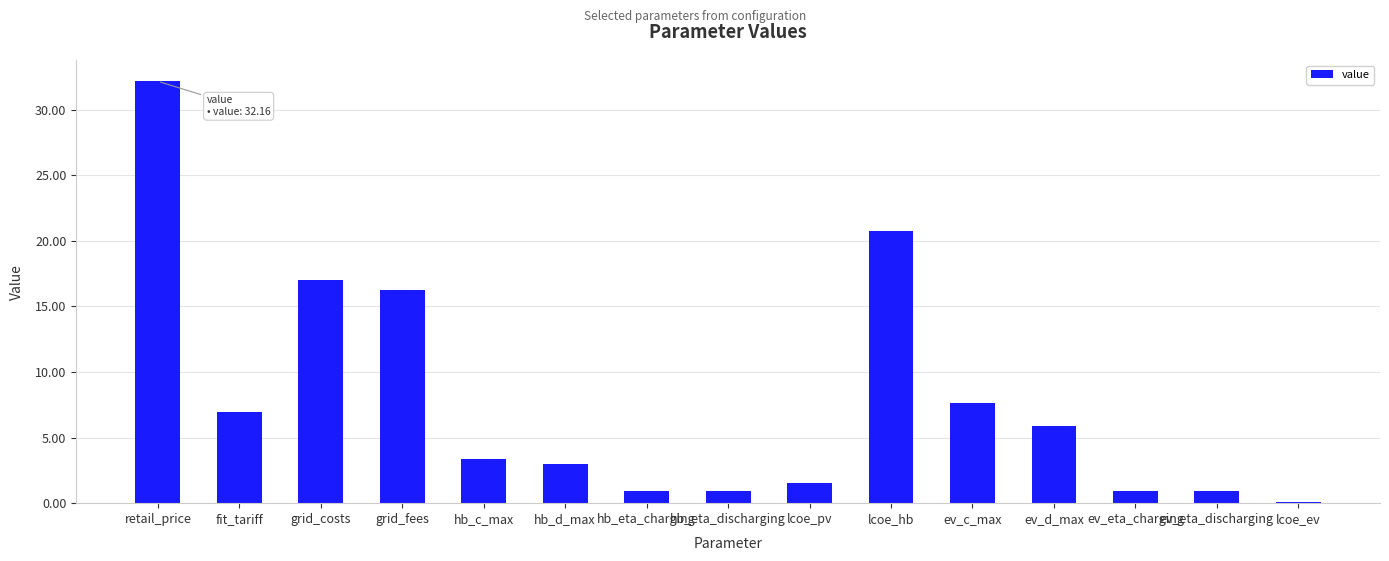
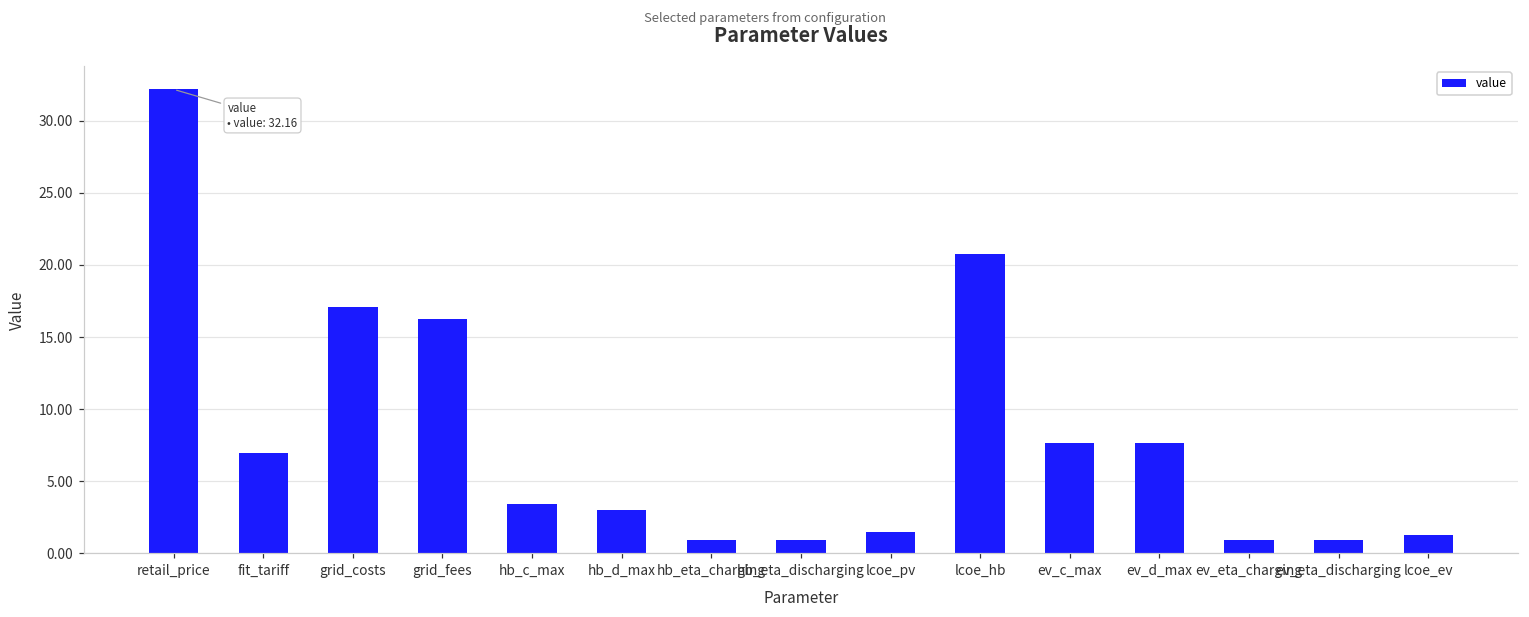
  {
    "fit_tariff": 6.9,
    "grid_costs": 17.1,
    "grid_fees": 16.2,
    "hb_c_max": 3.4,
    "hb_d_max": 3.0,
    "lcoe_pv": 1.5,
    "lcoe_hb": 20.8,
    "ev_c_max": 7.7,
-   "ev_d_max": 5.9,
-   "lcoe_ev": 0.1
+   "ev_d_max": 7.7,
+   "lcoe_ev": 1.2
  }
